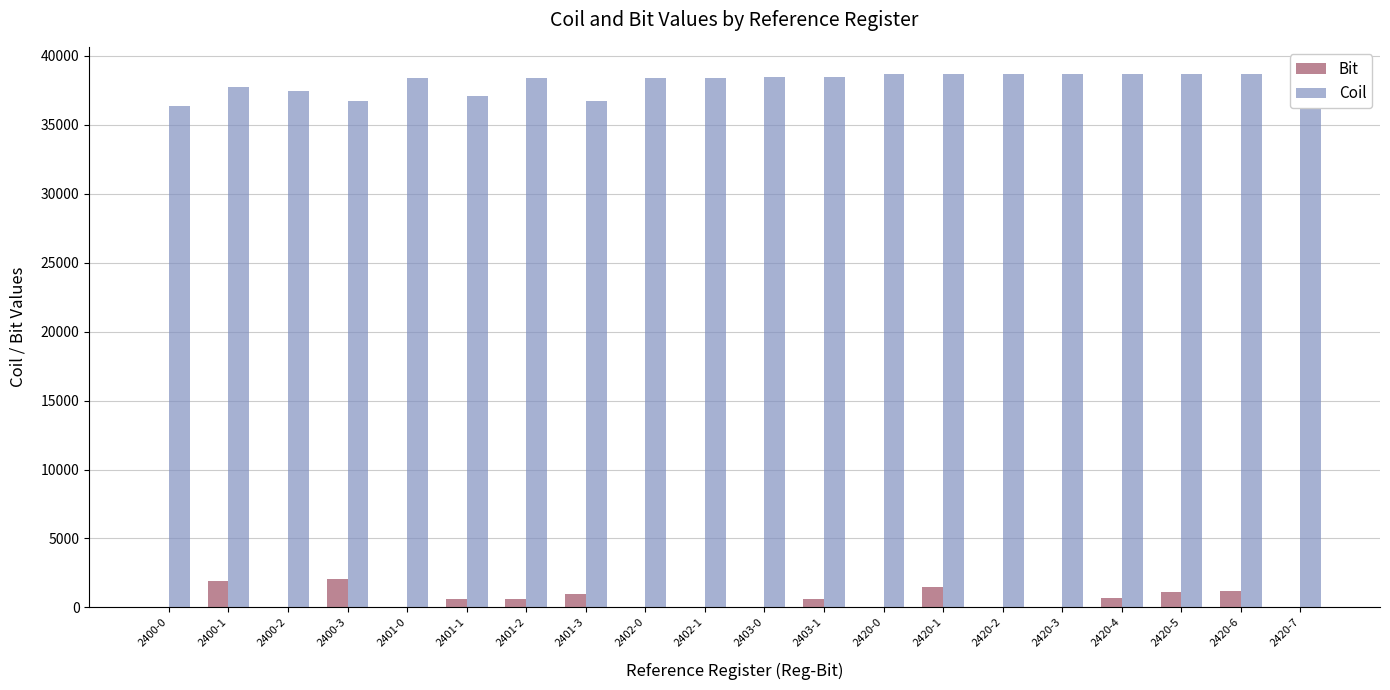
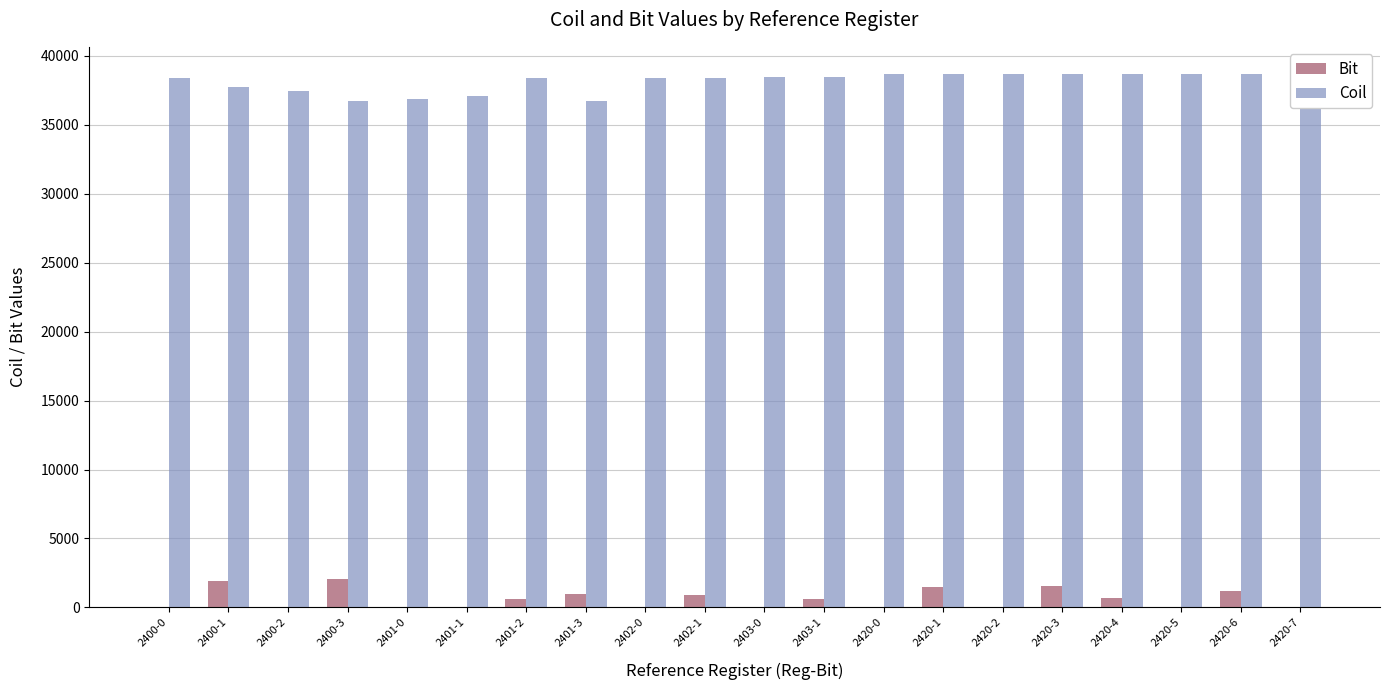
  {
    "Bit": {
      "2400-0": 0,
      "2400-1": 1900,
      "2400-3": 2100,
      "2401-0": 0,
-     "2401-1": 600,
+     "2401-1": 0,
      "2401-2": 600,
      "2401-3": 900,
      "2402-0": 0,
-     "2402-1": 0,
+     "2402-1": 900,
      "2403-0": 0,
      "2403-1": 600,
      "2420-0": 0,
      "2420-1": 1500,
-     "2420-3": 0,
+     "2420-3": 1500,
      "2420-4": 700,
-     "2420-5": 1100,
+     "2420-5": 0,
      "2420-6": 1200
    },
    "Coil": {
-     "2400-0": 36400,
+     "2400-0": 38400,
      "2400-1": 37800,
      "2400-2": 37500,
      "2400-3": 36700,
-     "2401-0": 38400,
+     "2401-0": 36900,
      "2401-1": 37100,
      "2401-2": 38400,
      "2401-3": 36700,
      "2402-0": 38400,
      "2402-1": 38400,
      "2403-0": 38400,
      "2403-1": 38400,
      "2420-0": 38700,
      "2420-1": 38700,
      "2420-2": 38700,
      "2420-3": 38700,
      "2420-4": 38700,
      "2420-5": 38700,
      "2420-6": 38700
    }
  }
